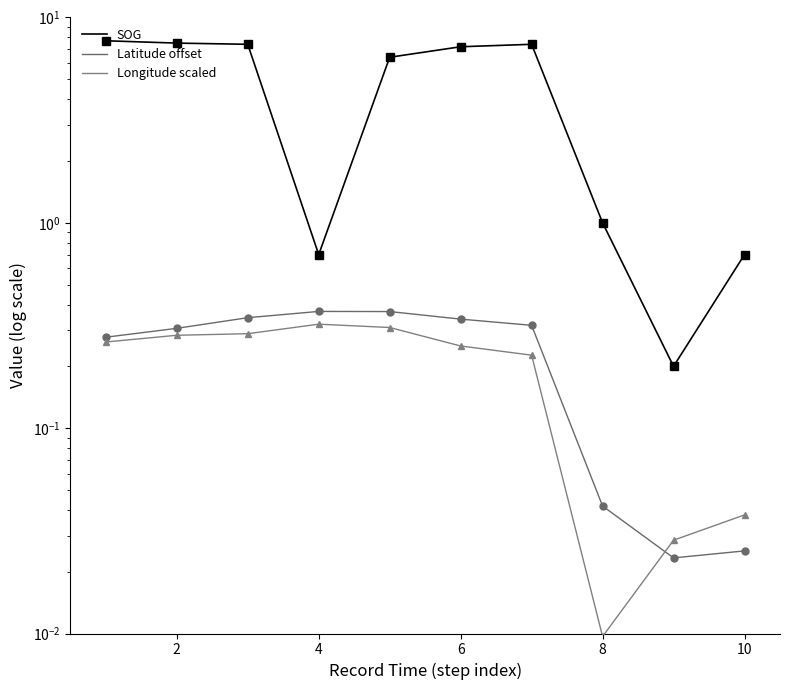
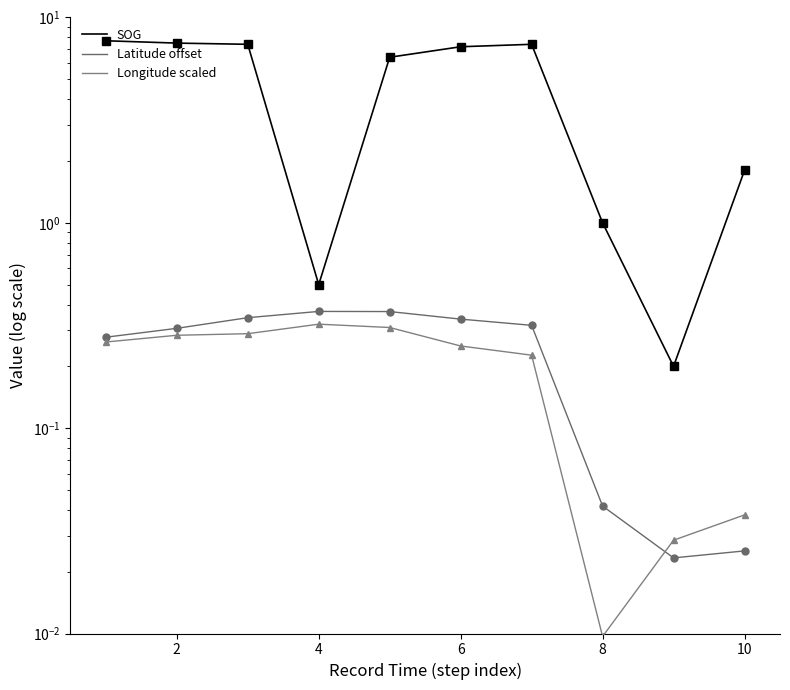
  {
    "SOG": {
      "2": 7.5,
-     "4": 0.7,
+     "4": 0.5,
      "6": 7.2,
      "8": 1.0,
-     "10": 0.7
+     "10": 1.8
    }
  }
